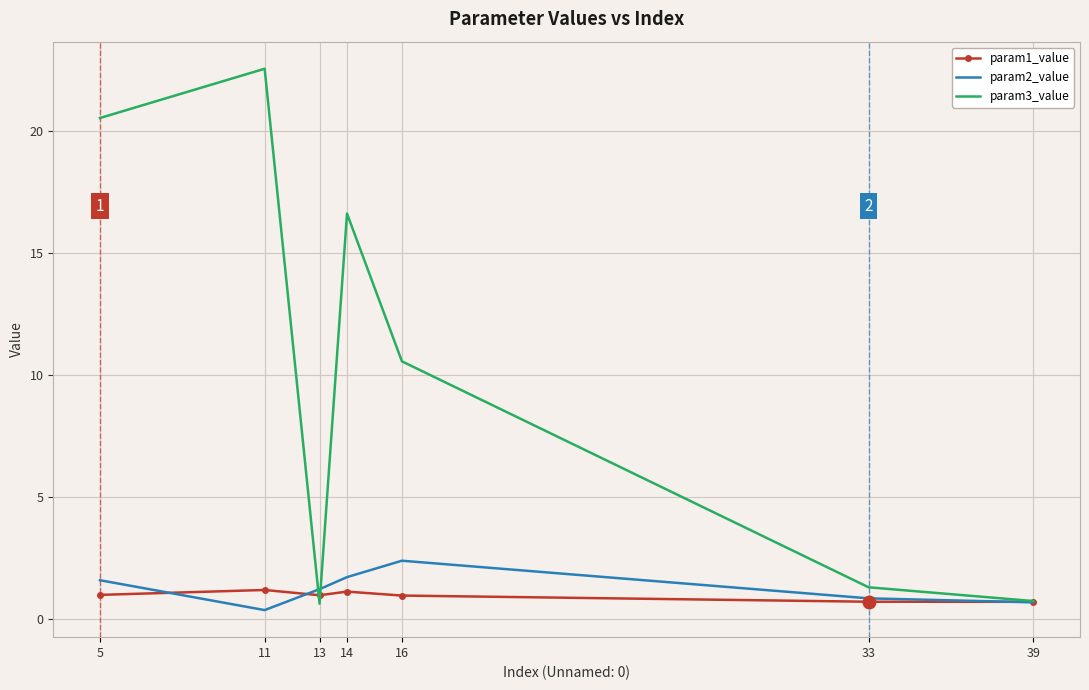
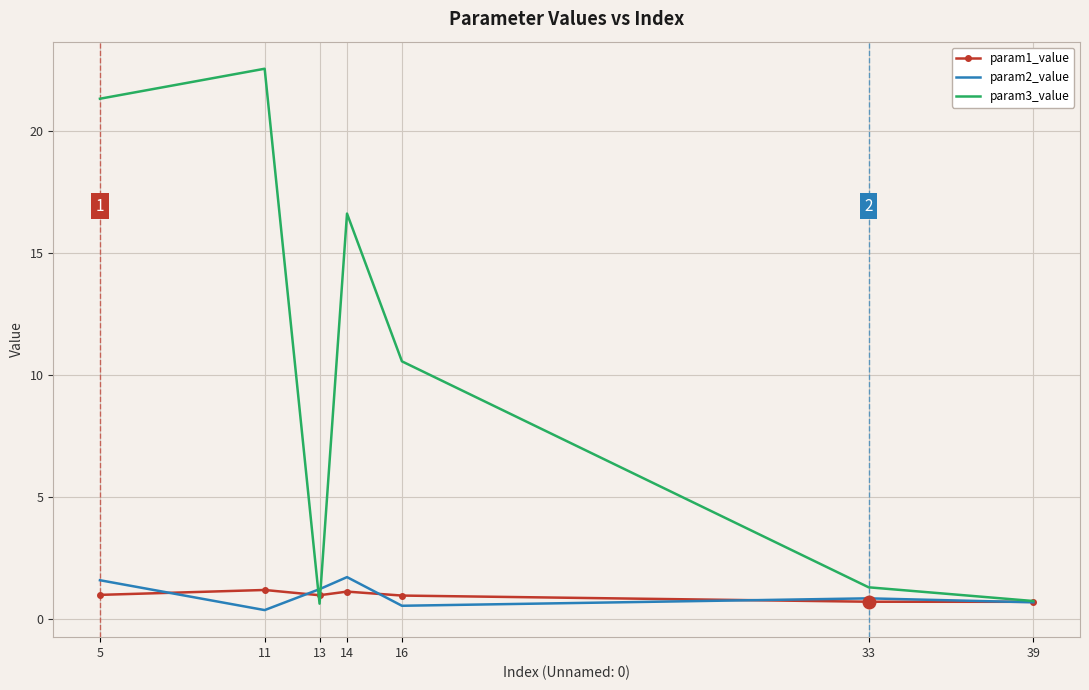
  {
    "param2_value": {
      "5": 1.6,
      "11": 0.4,
      "13": 1.2,
      "14": 1.7,
-     "16": 2.4,
+     "16": 0.5,
      "33": 0.9
    },
    "param3_value": {
-     "5": 20.5,
+     "5": 21.3,
      "11": 22.6,
      "13": 0.6,
      "14": 16.6,
      "16": 10.6,
      "33": 1.3
    }
  }
